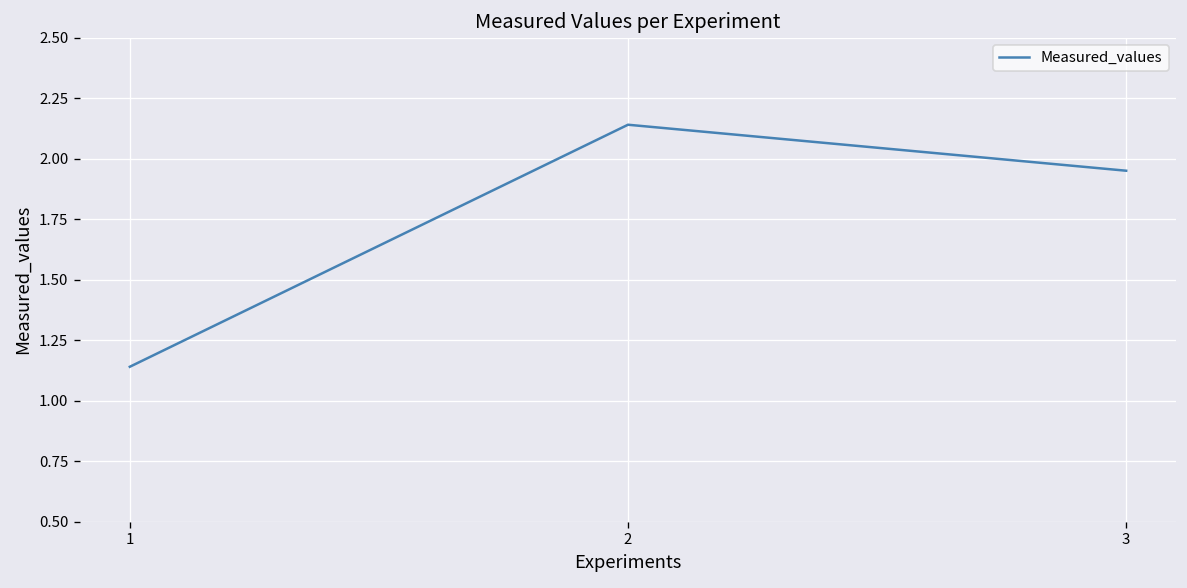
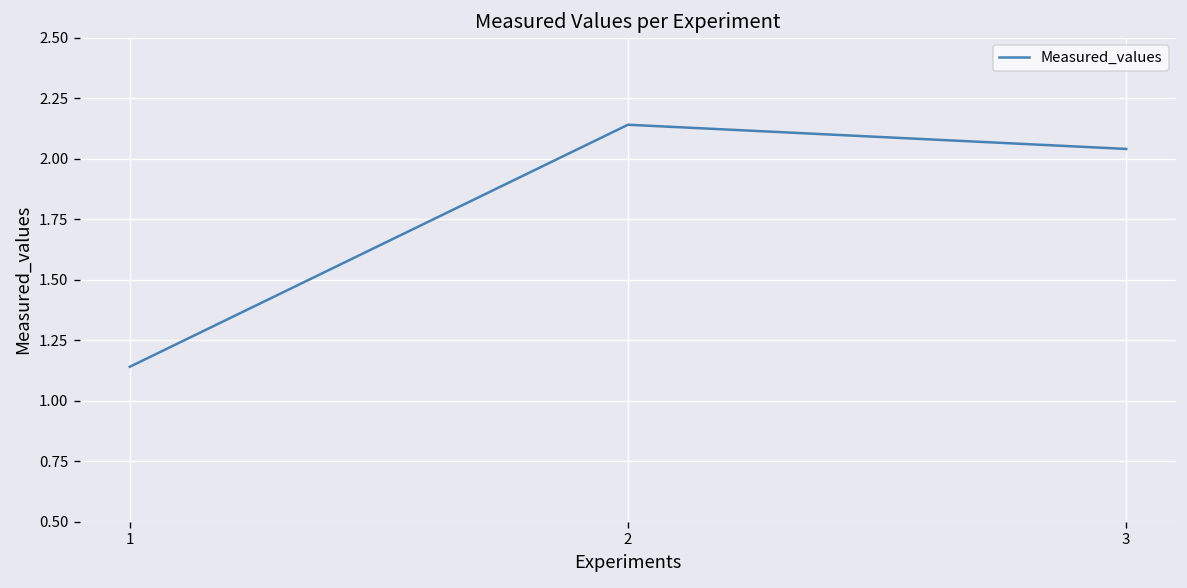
  {
    "1": 1.14,
    "2": 2.14,
-   "3": 1.95
+   "3": 2.04
  }
